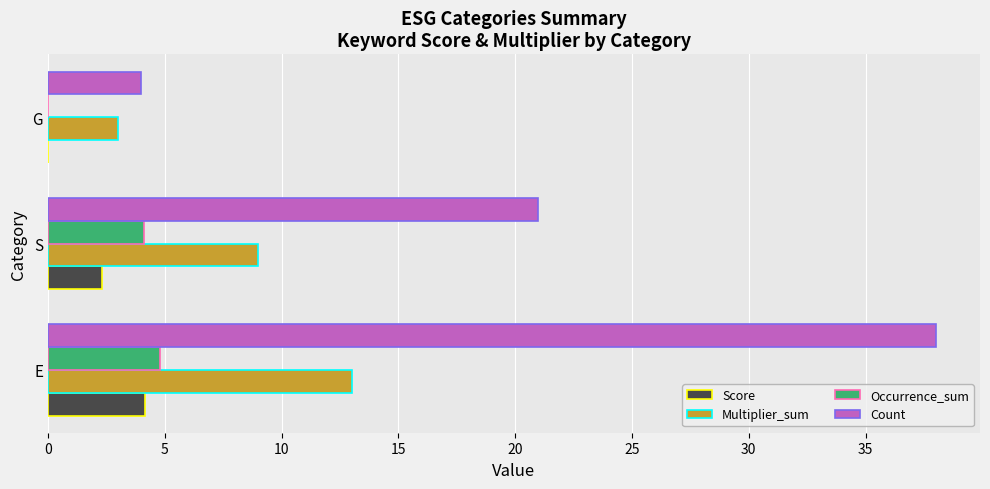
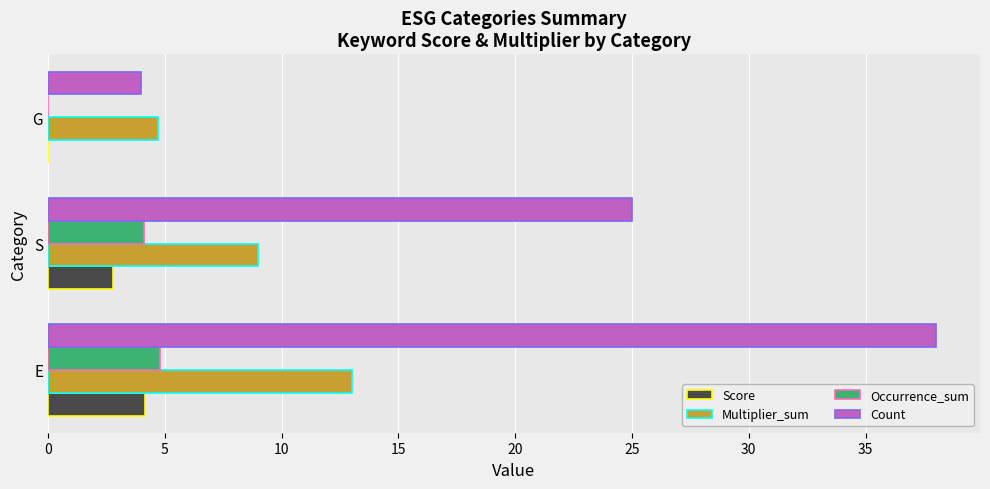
  {
    "Score": {
      "G": 0.0,
-     "S": 2.3,
+     "S": 2.8,
      "E": 4.2
    },
    "Multiplier_sum": {
-     "G": 3.0,
+     "G": 4.7,
      "S": 9.0,
      "E": 13.0
    },
    "Occurrence_sum": {
      "G": 0.0,
      "S": 4.1,
      "E": 4.8
    },
    "Count": {
      "G": 4,
-     "S": 21,
+     "S": 25,
      "E": 38
    }
  }
